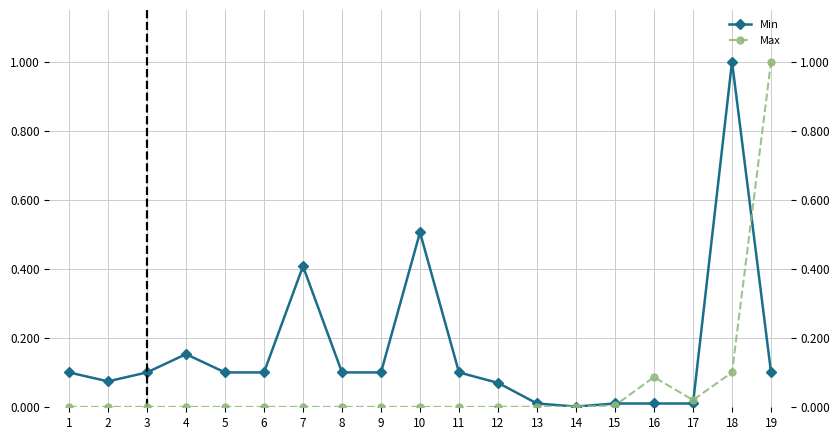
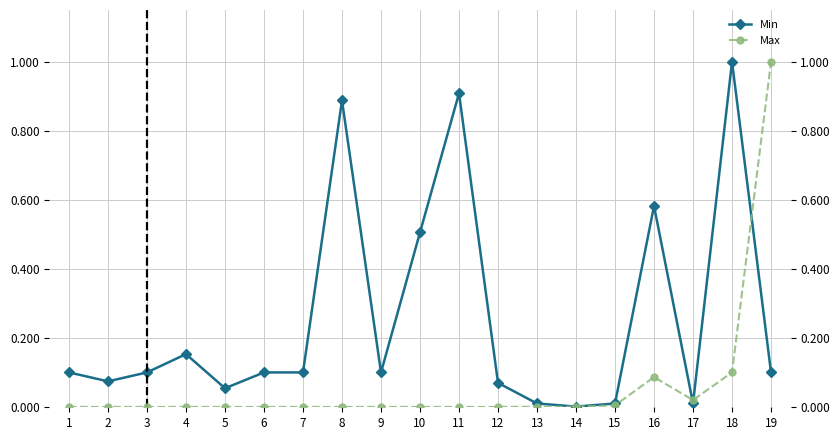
  {
    "Min": {
      "1": 0.10,
      "2": 0.07,
      "3": 0.10,
      "4": 0.15,
-     "5": 0.10,
+     "5": 0.05,
      "6": 0.10,
-     "7": 0.41,
-     "8": 0.10,
+     "7": 0.10,
+     "8": 0.89,
      "9": 0.10,
      "10": 0.51,
-     "11": 0.10,
+     "11": 0.91,
      "12": 0.07,
      "13": 0.01,
      "14": 0.00,
      "15": 0.01,
-     "16": 0.01,
+     "16": 0.58,
      "17": 0.01,
      "18": 1.00,
      "19": 0.10
    },
    "Max": {
      "1": 0.00,
      "2": 0.00,
      "3": 0.00,
      "4": 0.00,
      "5": 0.00,
      "6": 0.00,
      "7": 0.00,
      "8": 0.00,
      "9": 0.00,
      "10": 0.00,
      "11": 0.00,
      "12": 0.00,
      "13": 0.00,
      "14": 0.00,
      "15": 0.00,
      "16": 0.09,
      "17": 0.02,
      "18": 0.10,
      "19": 1.00
    }
  }
